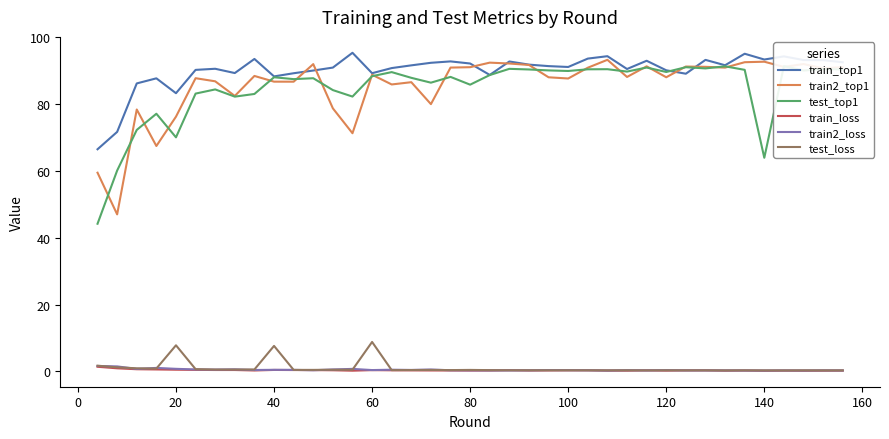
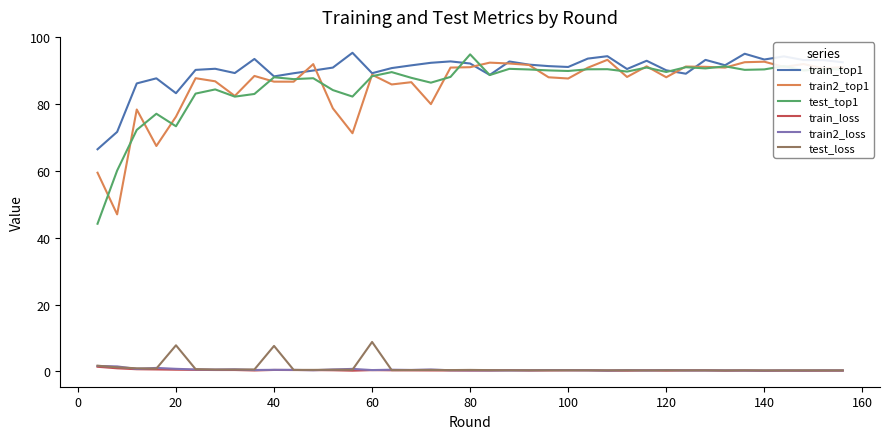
  {
    "test_top1": {
-     "20": 70,
-     "80": 86,
+     "20": 73,
+     "80": 95,
      "100": 90,
-     "140": 64
+     "140": 90
    },
    "test_loss": {
      "20": 8,
      "40": 8,
      "60": 9
    }
  }
